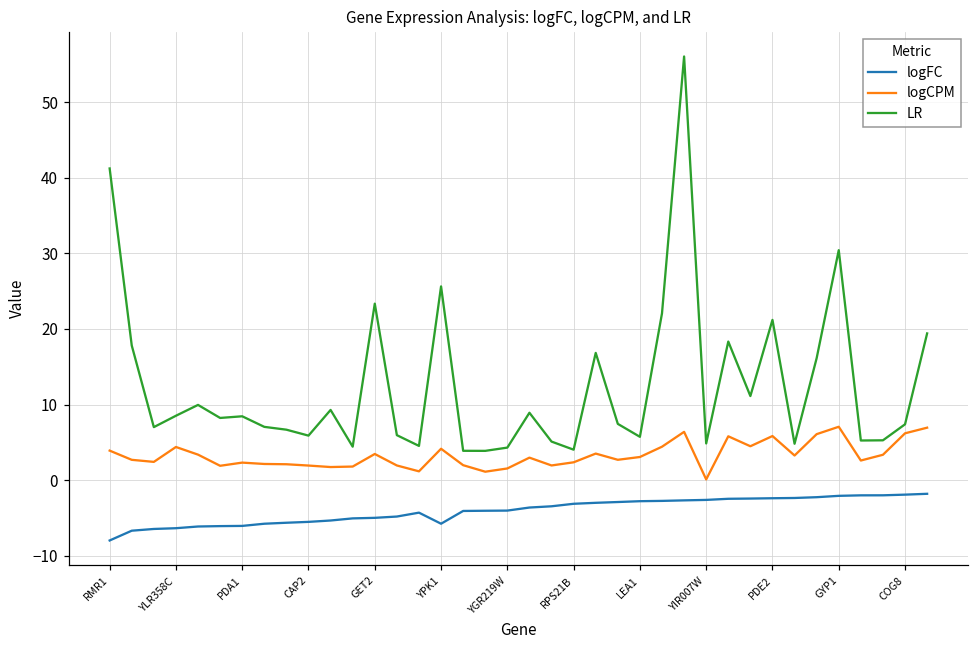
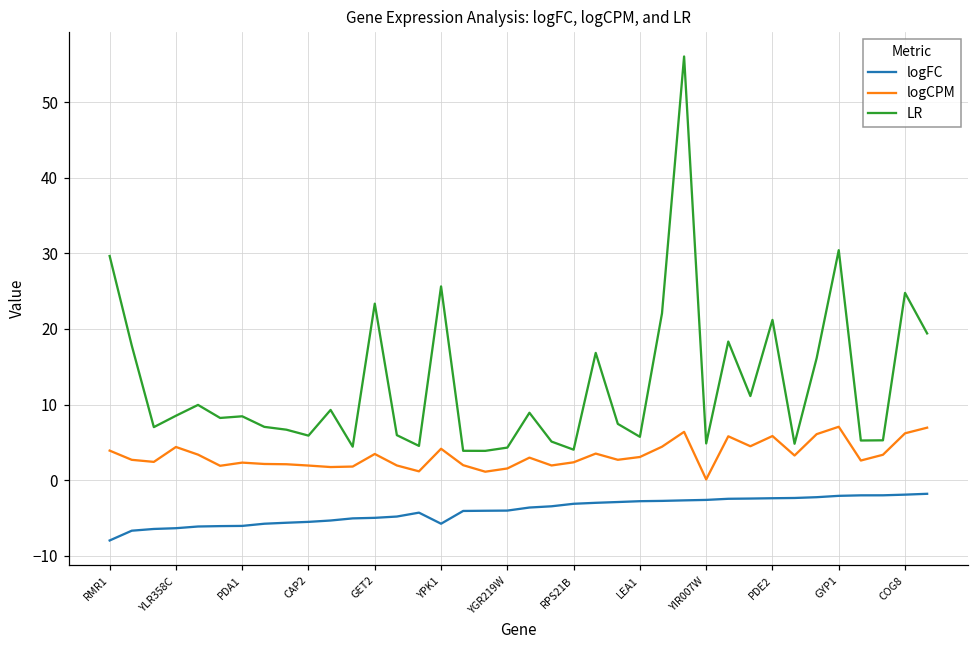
  {
    "logFC": {
      "RMR1": -8,
      "YLR358C": -6,
      "PDA1": -6,
      "CAP2": -6,
      "GET2": -5,
      "YPK1": -6,
      "YGR219W": -4,
      "RPS21B": -3,
      "LEA1": -3,
      "YIR007W": -3,
      "PDE2": -2,
      "GYP1": -2,
      "COG8": -2
    },
    "logCPM": {
      "RMR1": 4,
      "YLR358C": 4,
      "PDA1": 2,
      "CAP2": 2,
      "GET2": 3,
      "YPK1": 4,
      "YGR219W": 2,
      "RPS21B": 2,
      "LEA1": 3,
      "YIR007W": 0,
      "PDE2": 6,
      "GYP1": 7,
      "COG8": 6
    },
    "LR": {
-     "RMR1": 41,
+     "RMR1": 30,
      "YLR358C": 9,
      "PDA1": 8,
      "CAP2": 6,
      "GET2": 23,
      "YPK1": 26,
      "YGR219W": 4,
      "RPS21B": 4,
      "LEA1": 6,
      "YIR007W": 5,
      "PDE2": 21,
      "GYP1": 30,
-     "COG8": 7
+     "COG8": 25
    }
  }
